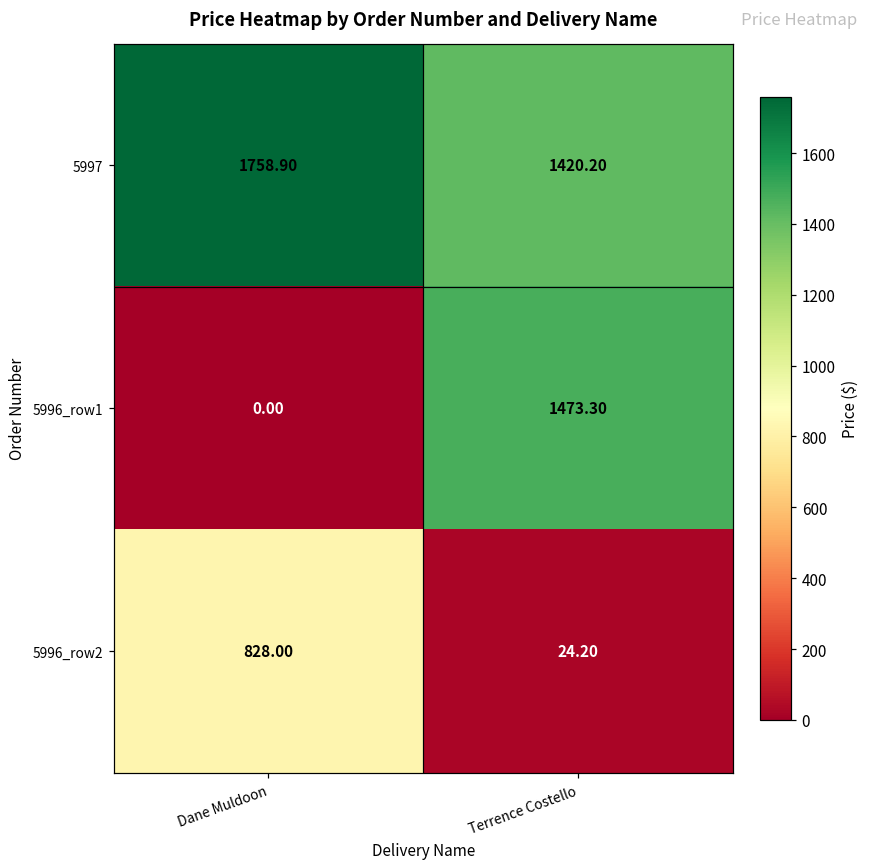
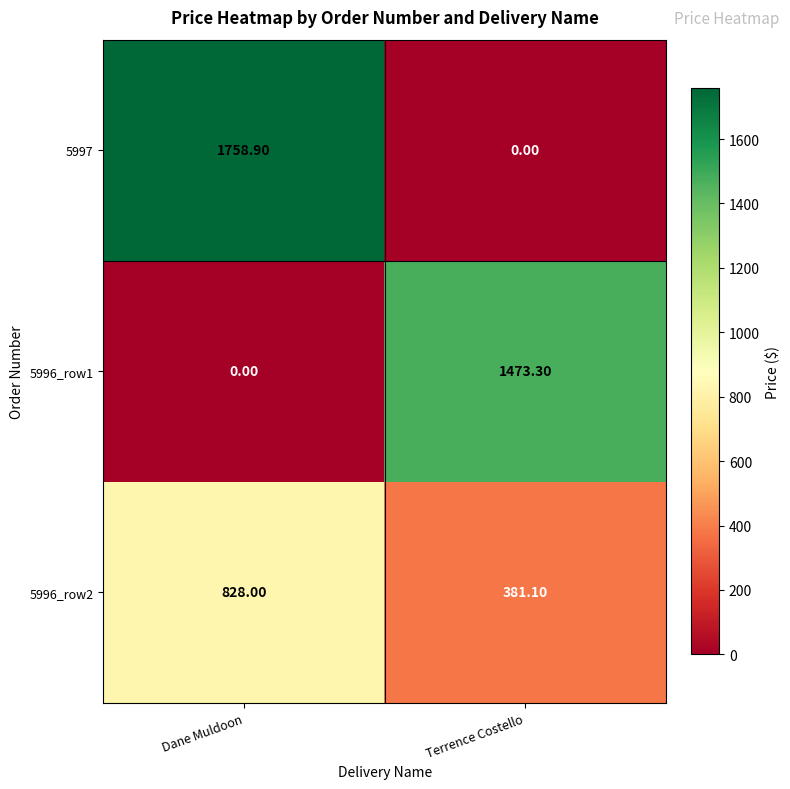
  {
    "5997": {
      "Dane Muldoon": 1758.90,
-     "Terrence Costello": 1420.20
+     "Terrence Costello": 0.00
    },
    "5996_row1": {
      "Dane Muldoon": 0.00,
      "Terrence Costello": 1473.30
    },
    "5996_row2": {
      "Dane Muldoon": 828.00,
-     "Terrence Costello": 24.20
+     "Terrence Costello": 381.10
    }
  }
